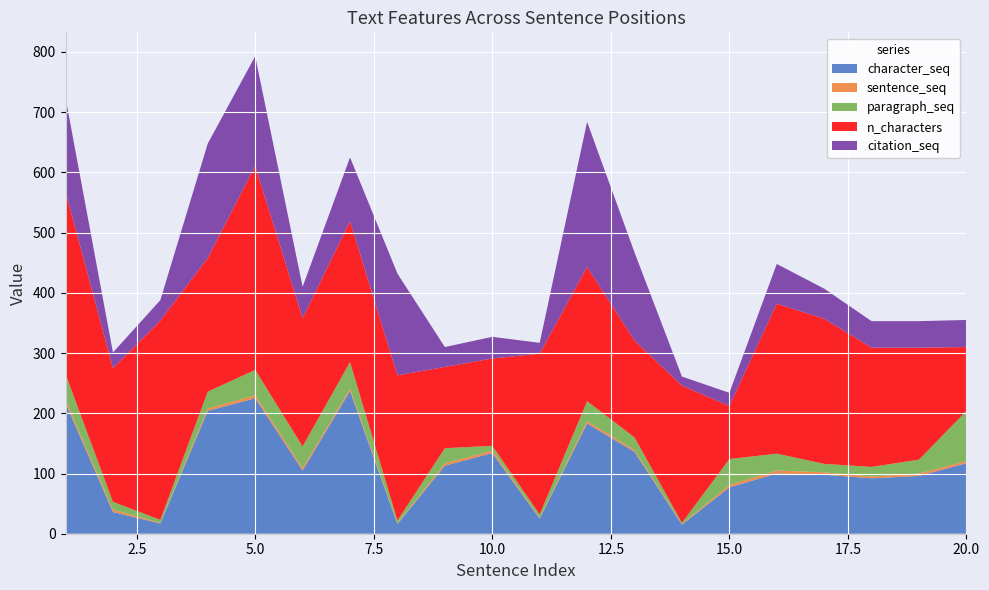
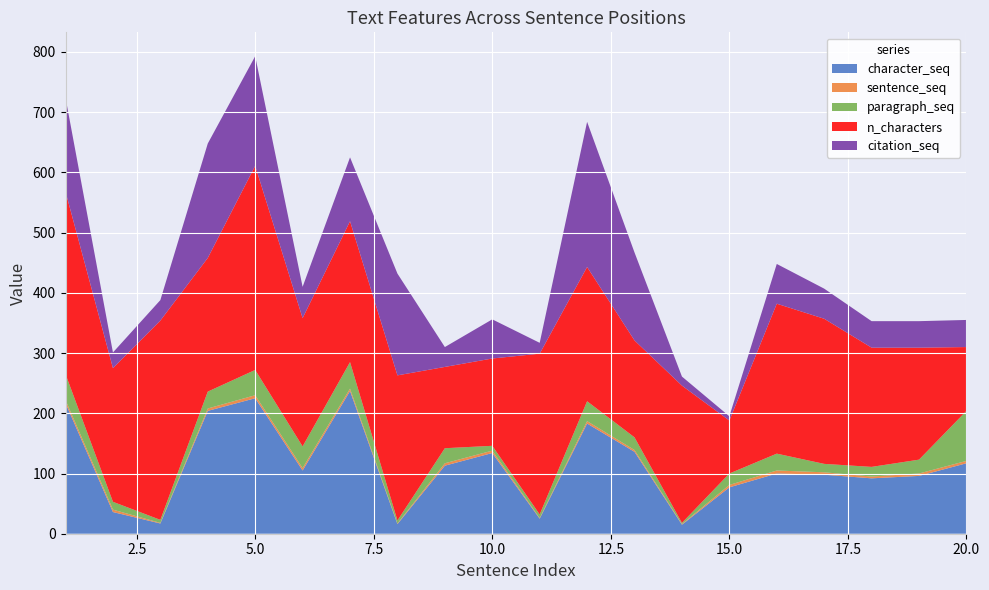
  {
    "character_seq": {
      "5.0": 230
    },
    "sentence_seq": {
      "5.0": 10
    },
    "paragraph_seq": {
      "5.0": 40,
      "10.0": 10,
-     "15.0": 40,
+     "15.0": 20,
      "20.0": 80
    },
    "n_characters": {
      "5.0": 340,
      "10.0": 150,
      "15.0": 90,
      "20.0": 110
    },
    "citation_seq": {
      "5.0": 180,
-     "10.0": 40,
-     "15.0": 20,
+     "10.0": 70,
+     "15.0": 10,
      "20.0": 50
    }
  }
